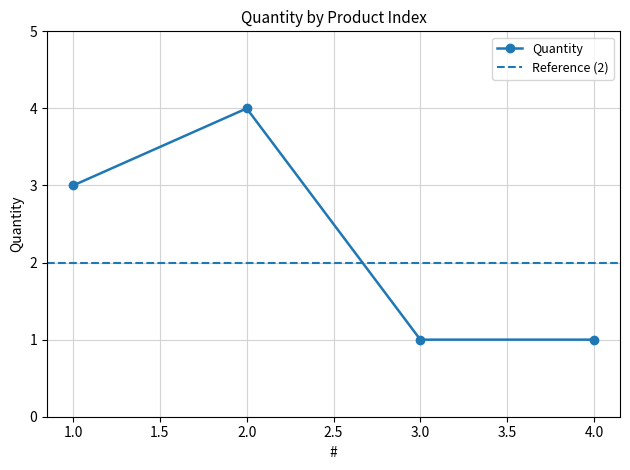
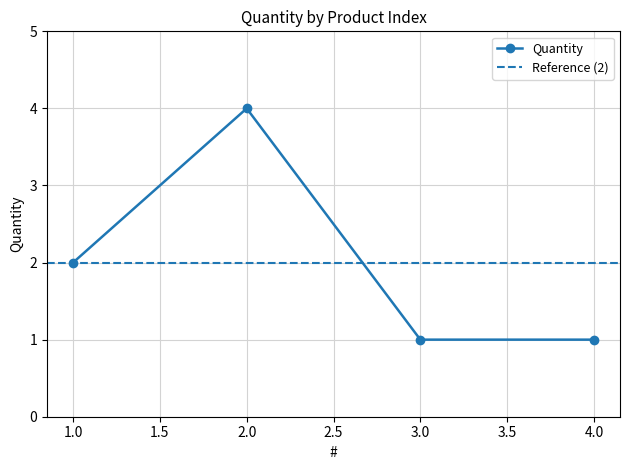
  {
-   "1.0": 3,
+   "1.0": 2,
    "2.0": 4,
    "3.0": 1,
    "4.0": 1
  }
